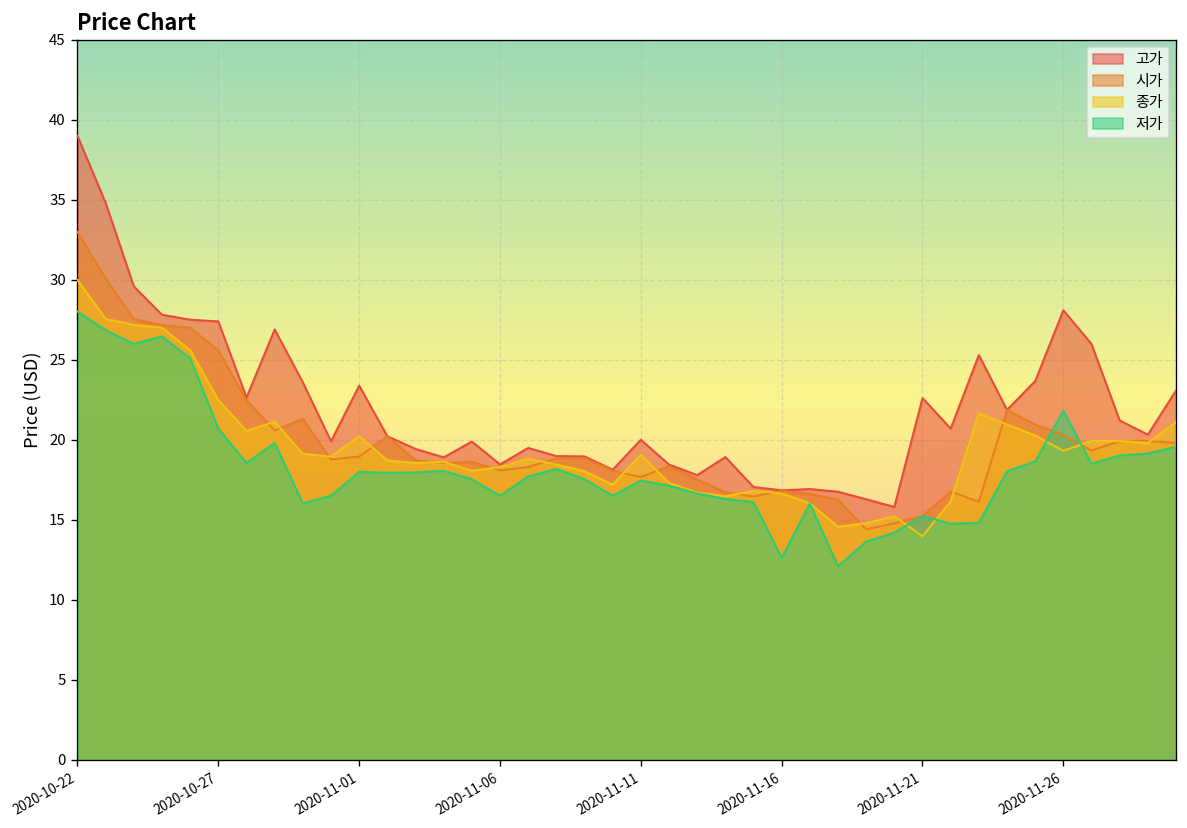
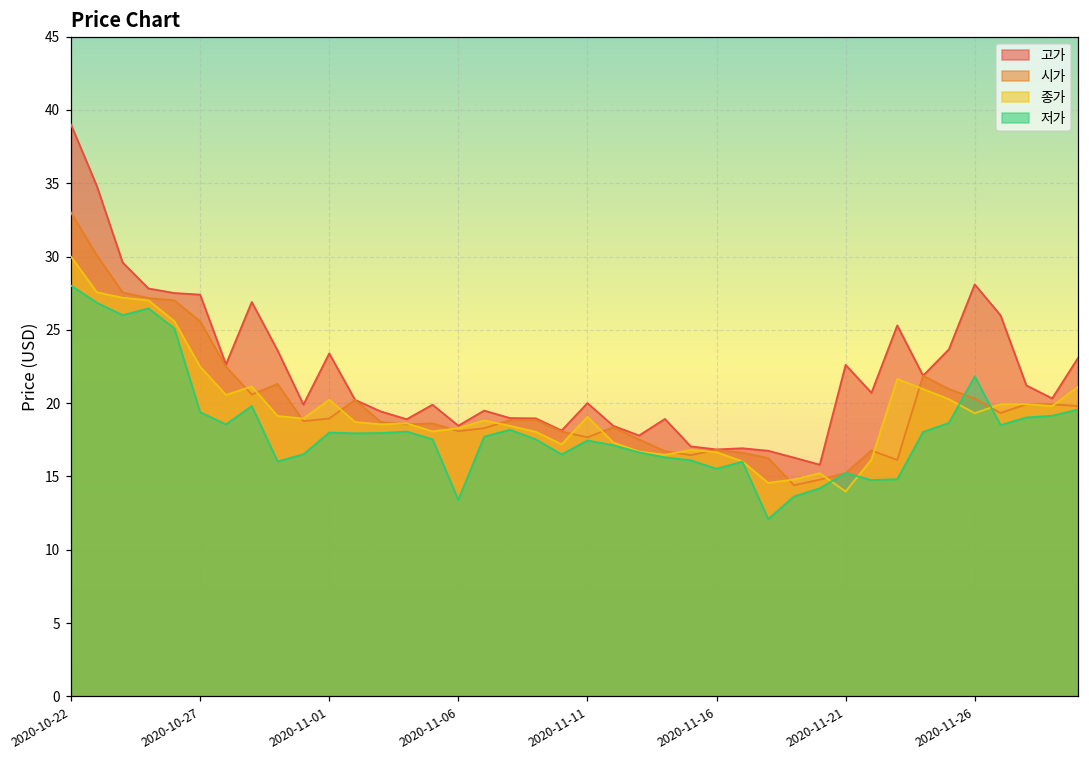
  {
    "종가": {
      "2020-10-22": 30.0,
      "2020-10-27": 22.5,
      "2020-11-01": 20.2,
      "2020-11-11": 19.1,
      "2020-11-21": 14.0,
      "2020-11-26": 19.3
    },
    "저가": {
      "2020-10-22": 28.0,
-     "2020-10-27": 20.7,
+     "2020-10-27": 19.4,
      "2020-11-01": 18.0,
-     "2020-11-06": 16.5,
+     "2020-11-06": 13.4,
      "2020-11-11": 17.5,
-     "2020-11-16": 12.6,
+     "2020-11-16": 15.5,
      "2020-11-26": 21.8
    }
  }
